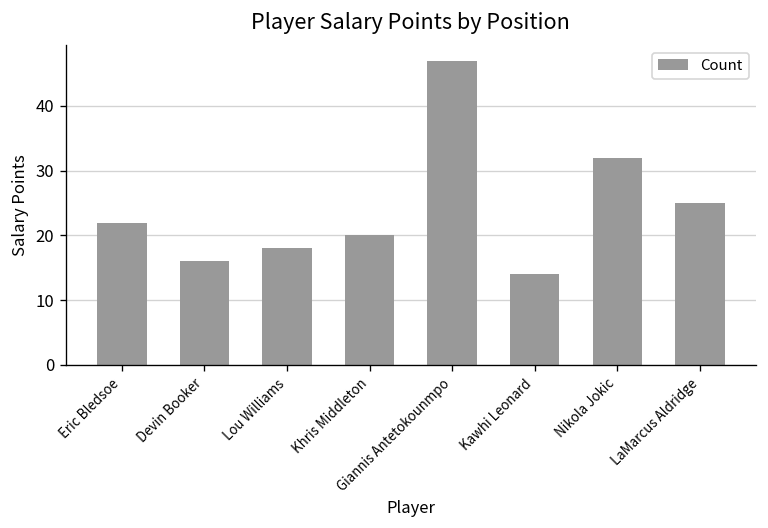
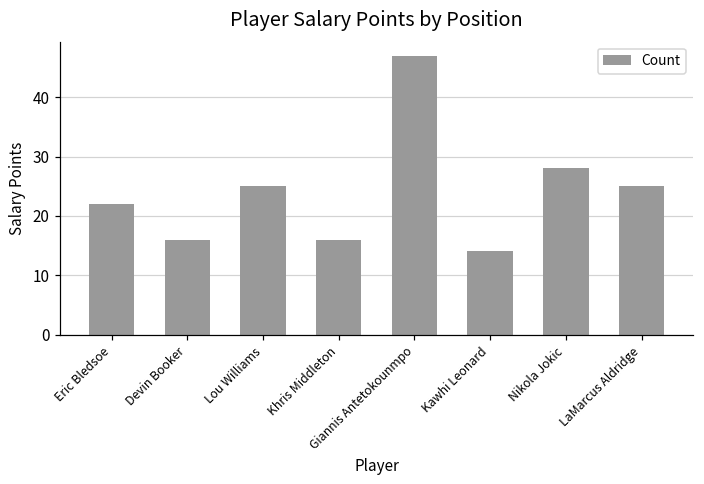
  {
    "Eric Bledsoe": 22,
    "Devin Booker": 16,
-   "Lou Williams": 18,
-   "Khris Middleton": 20,
+   "Lou Williams": 25,
+   "Khris Middleton": 16,
    "Giannis Antetokounmpo": 47,
    "Kawhi Leonard": 14,
-   "Nikola Jokic": 32,
+   "Nikola Jokic": 28,
    "LaMarcus Aldridge": 25
  }
